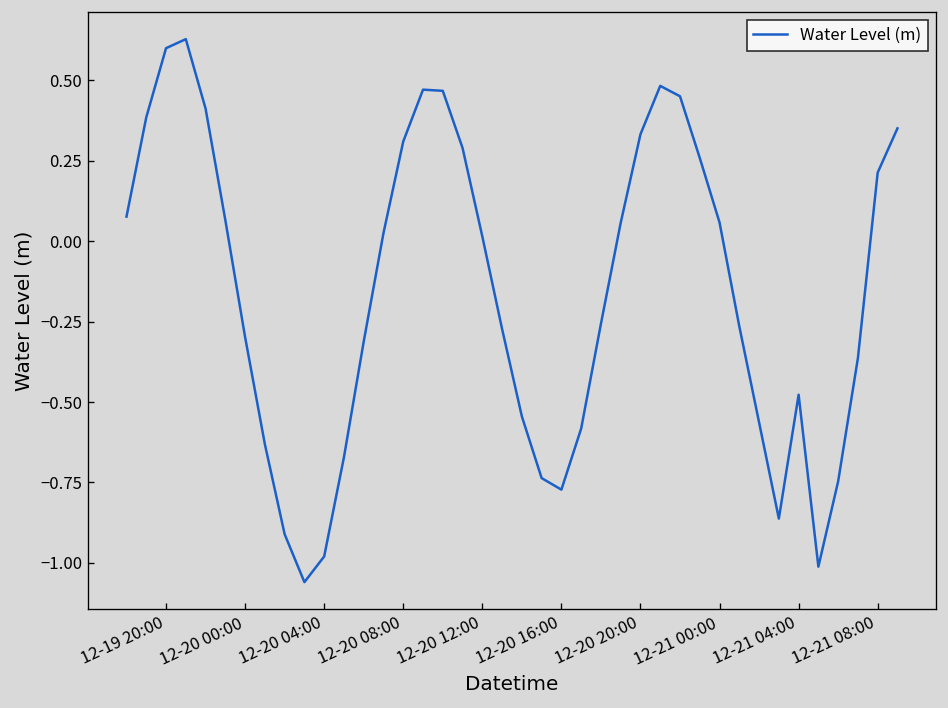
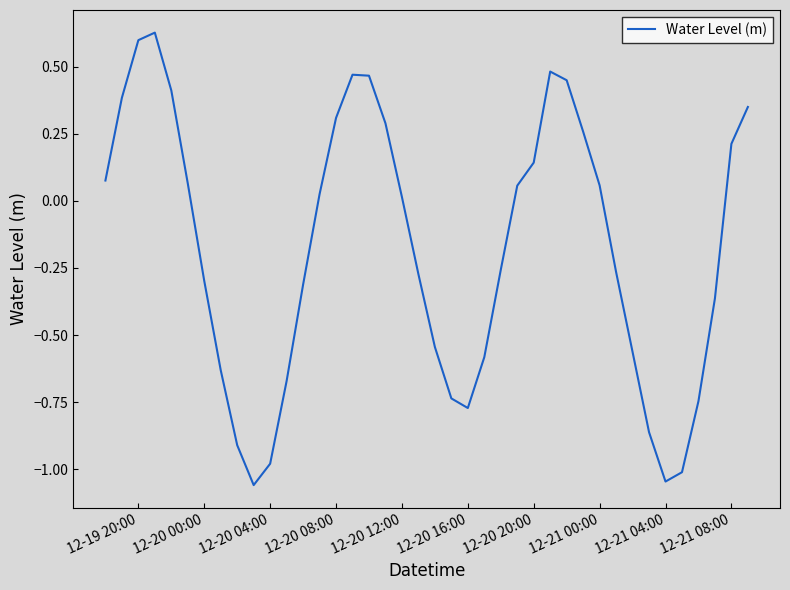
  {
    "12-19 20:00": 0.60,
    "12-20 00:00": -0.30,
    "12-20 04:00": -0.98,
    "12-20 08:00": 0.31,
    "12-20 12:00": 0.01,
    "12-20 16:00": -0.77,
-   "12-20 20:00": 0.33,
+   "12-20 20:00": 0.14,
    "12-21 00:00": 0.06,
-   "12-21 04:00": -0.48,
+   "12-21 04:00": -1.05,
    "12-21 08:00": 0.21
  }
